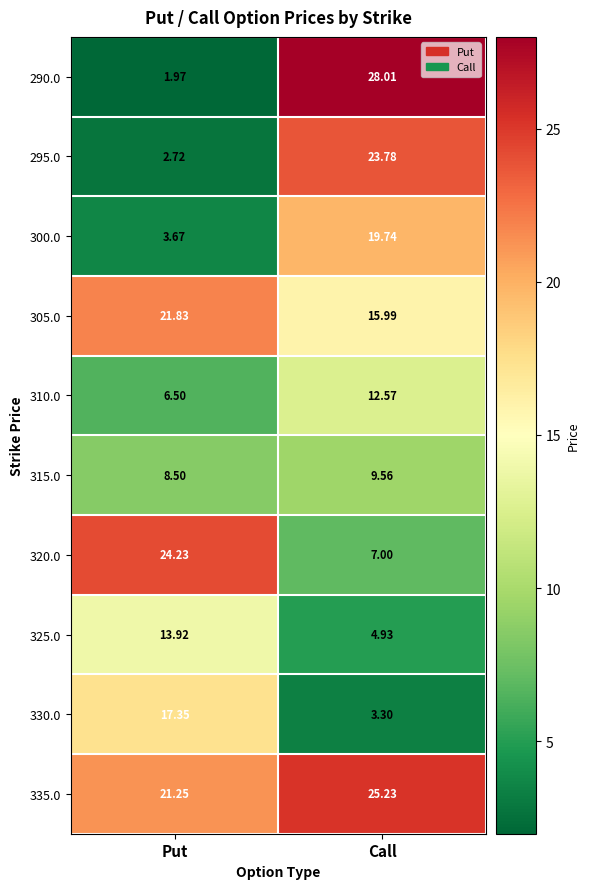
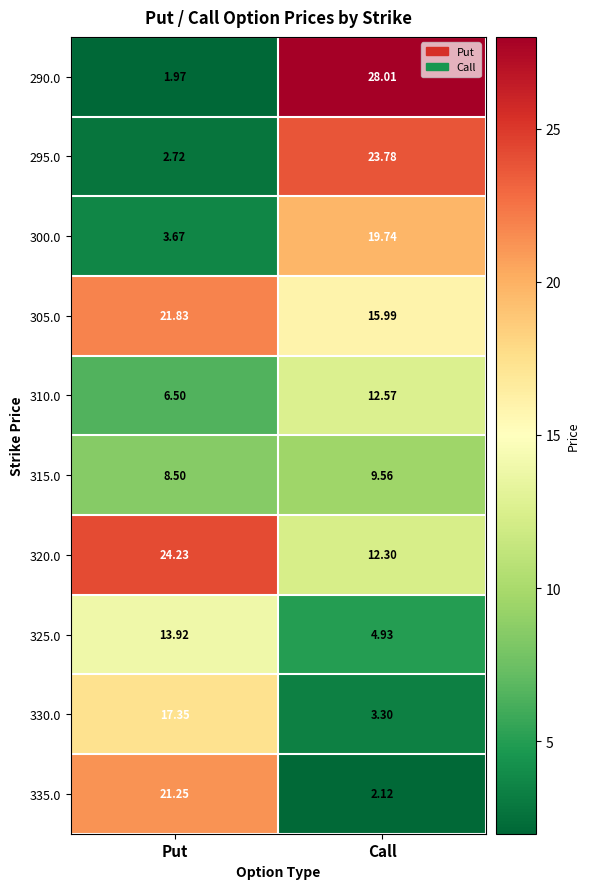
  {
    "290.0": {
      "Put": 1.97,
      "Call": 28.01
    },
    "295.0": {
      "Put": 2.72,
      "Call": 23.78
    },
    "300.0": {
      "Put": 3.67,
      "Call": 19.74
    },
    "305.0": {
      "Put": 21.83,
      "Call": 15.99
    },
    "310.0": {
      "Put": 6.50,
      "Call": 12.57
    },
    "315.0": {
      "Put": 8.50,
      "Call": 9.56
    },
    "320.0": {
      "Put": 24.23,
-     "Call": 7.00
+     "Call": 12.30
    },
    "325.0": {
      "Put": 13.92,
      "Call": 4.93
    },
    "330.0": {
      "Put": 17.35,
      "Call": 3.30
    },
    "335.0": {
      "Put": 21.25,
-     "Call": 25.23
+     "Call": 2.12
    }
  }
